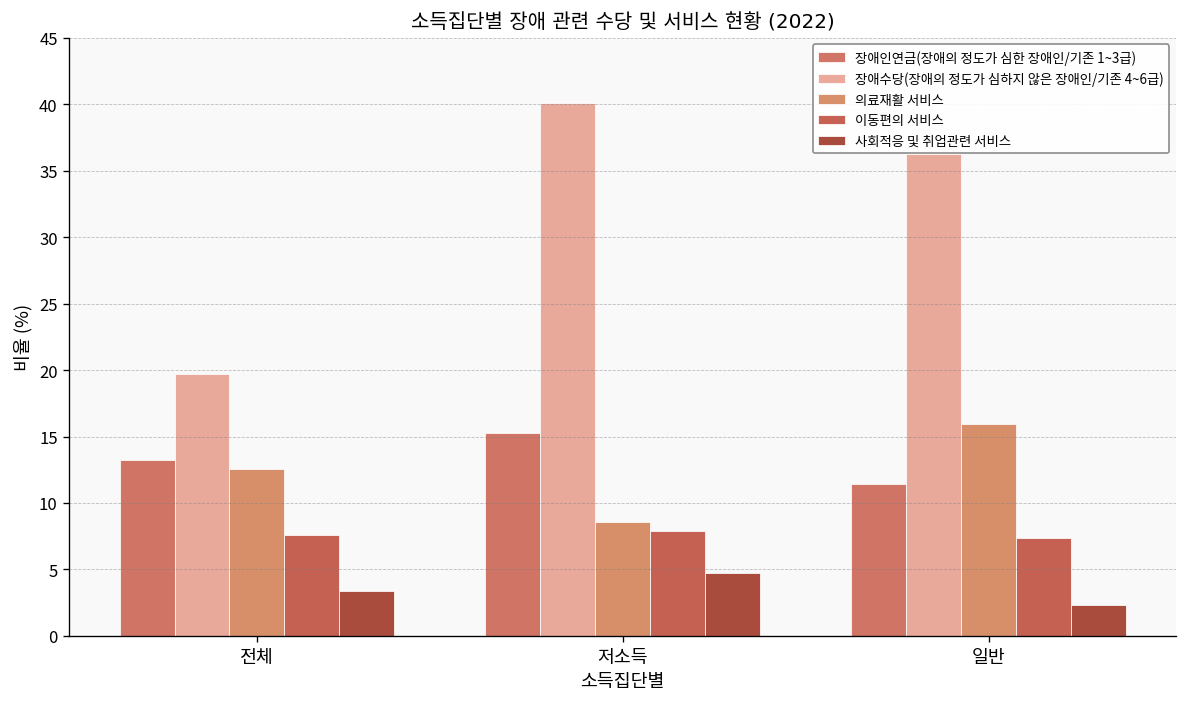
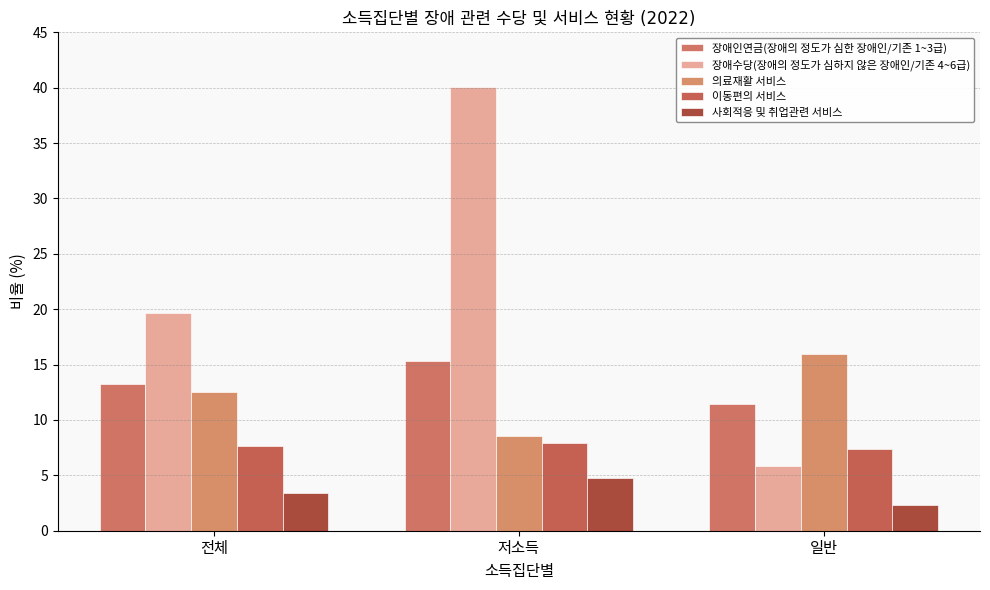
  {
    "장애수당(장애의 정도가 심하지 않은 장애인/기존 4~6급)": {
      "전체": 19.7,
      "저소득": 40.1,
-     "일반": 36.3
+     "일반": 5.9
    }
  }
